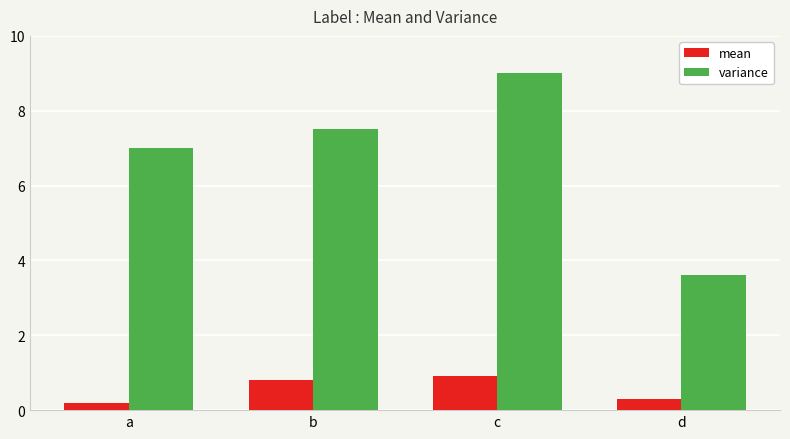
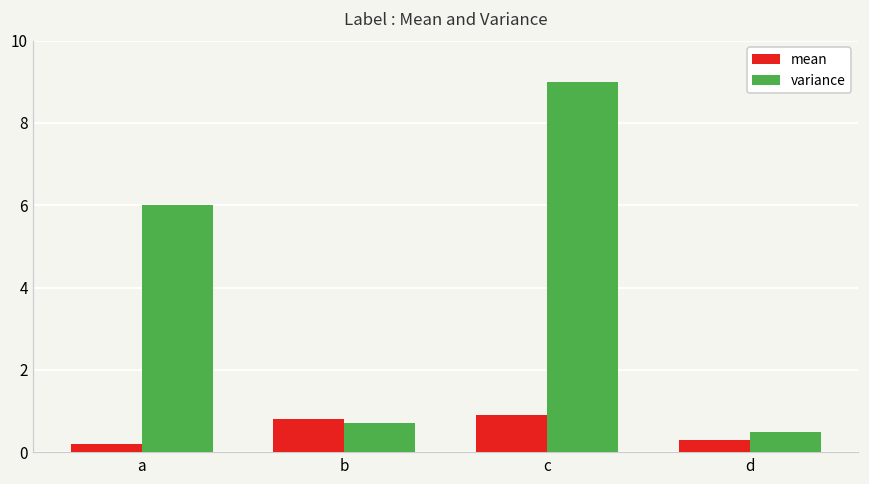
  {
    "mean": {
      "a": 0.2,
      "b": 0.8,
      "c": 0.9,
      "d": 0.3
    },
    "variance": {
-     "a": 7,
-     "b": 7.5,
+     "a": 6,
+     "b": 0.7,
      "c": 9.0,
-     "d": 3.6
+     "d": 0.5
    }
  }
